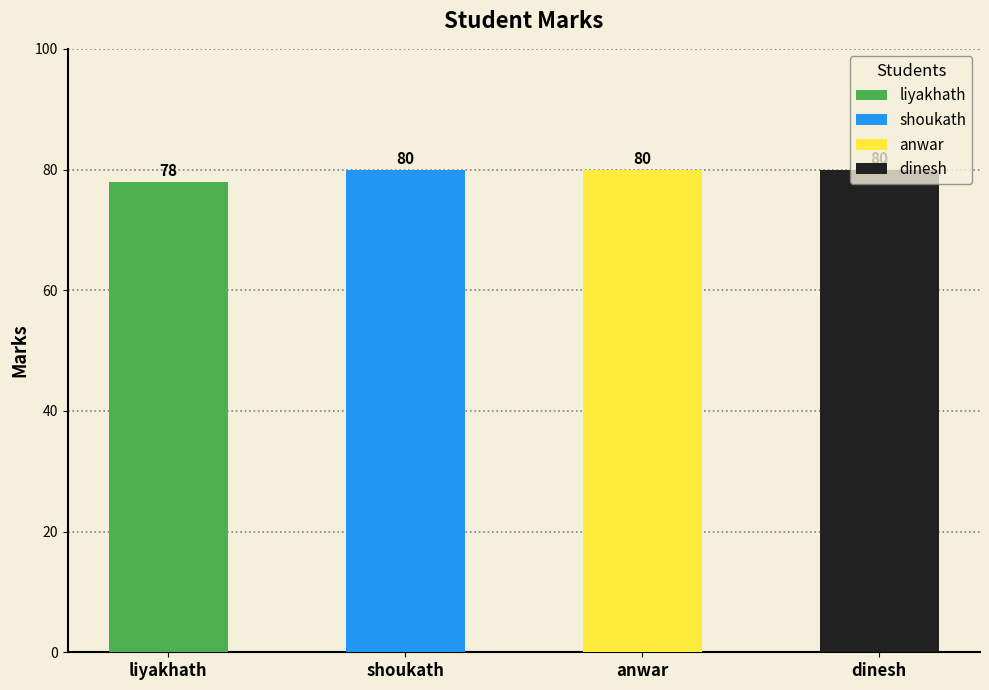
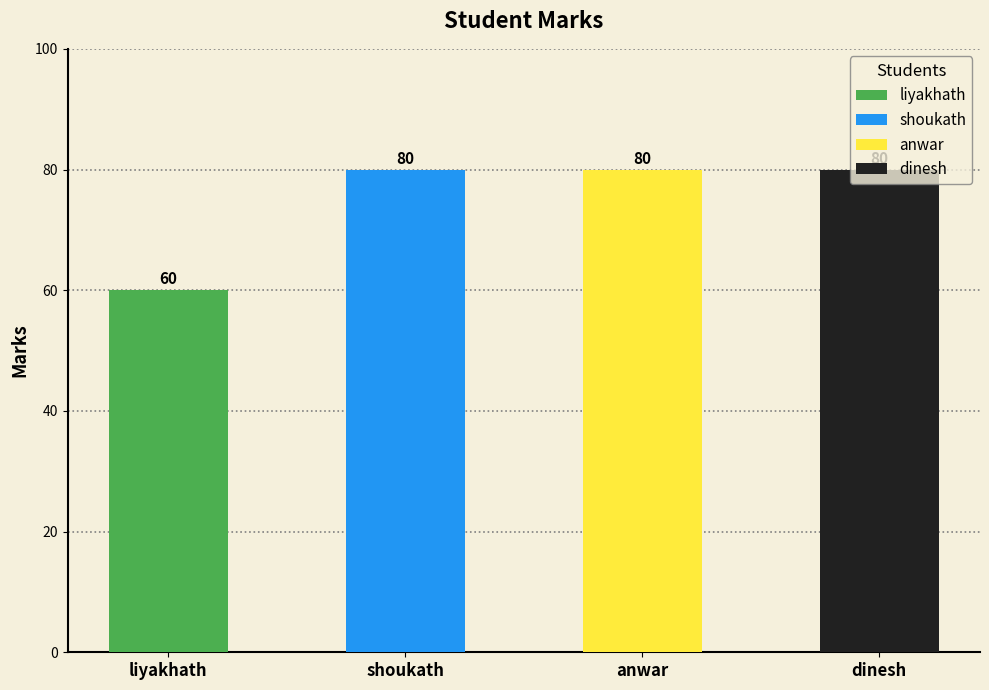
  {
-   "liyakhath": 78,
+   "liyakhath": 60,
    "shoukath": 80,
    "anwar": 80
  }
